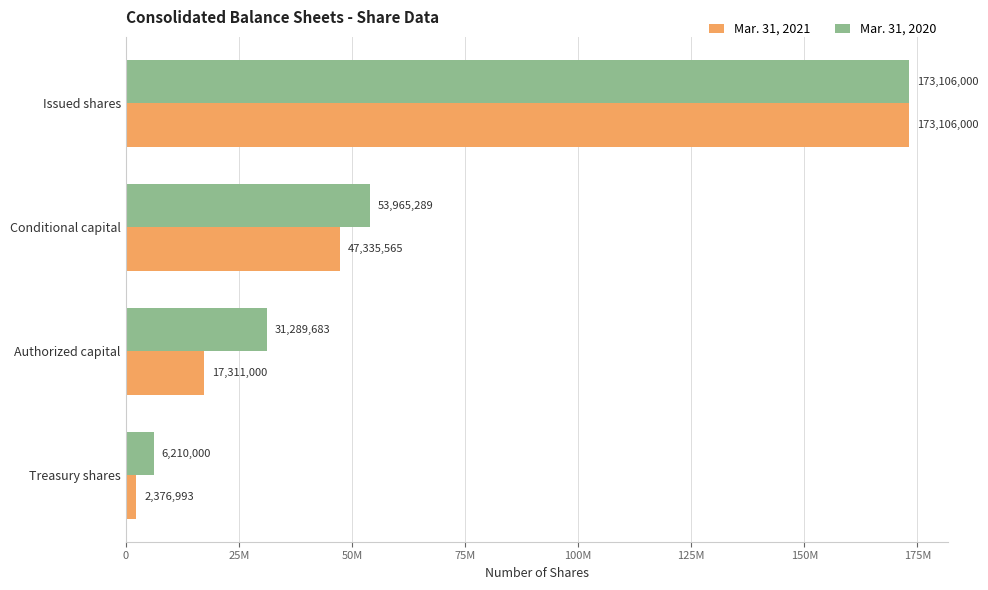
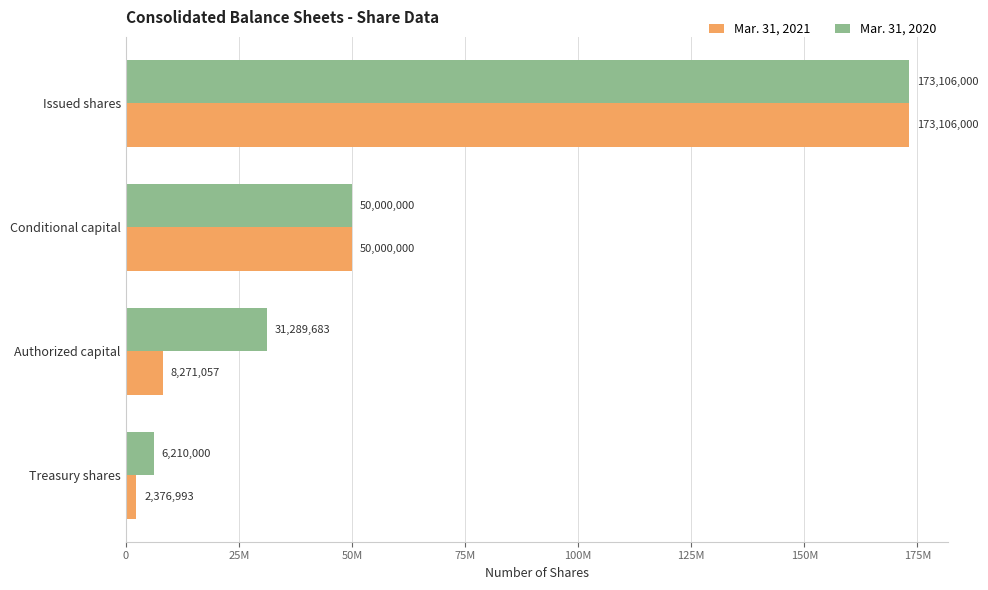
  {
    "Mar. 31, 2021": {
      "Issued shares": "173,106,000",
-     "Conditional capital": "47,335,565",
-     "Authorized capital": "17,311,000",
+     "Conditional capital": "50,000,000",
+     "Authorized capital": "8,271,057",
      "Treasury shares": "2,376,993"
    },
    "Mar. 31, 2020": {
      "Issued shares": "173,106,000",
-     "Conditional capital": "53,965,289",
+     "Conditional capital": "50,000,000",
      "Authorized capital": "31,289,683",
      "Treasury shares": "6,210,000"
    }
  }
